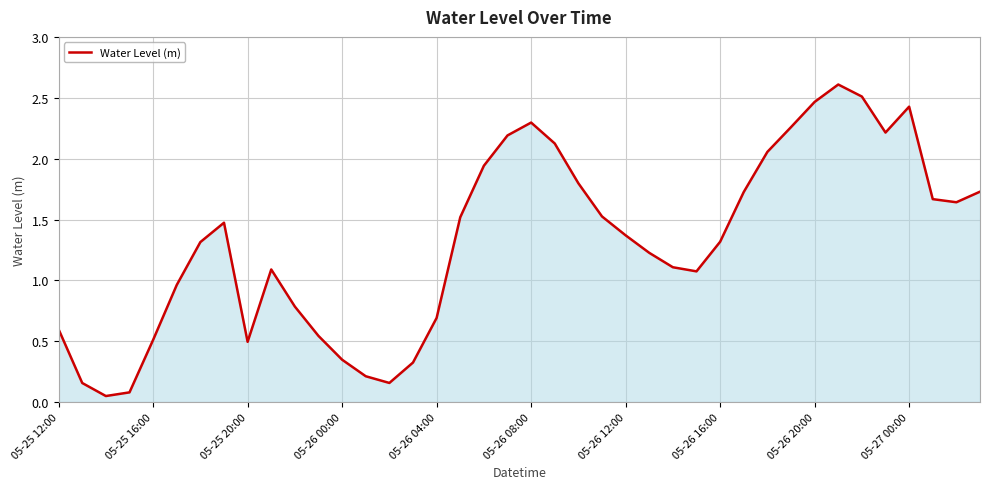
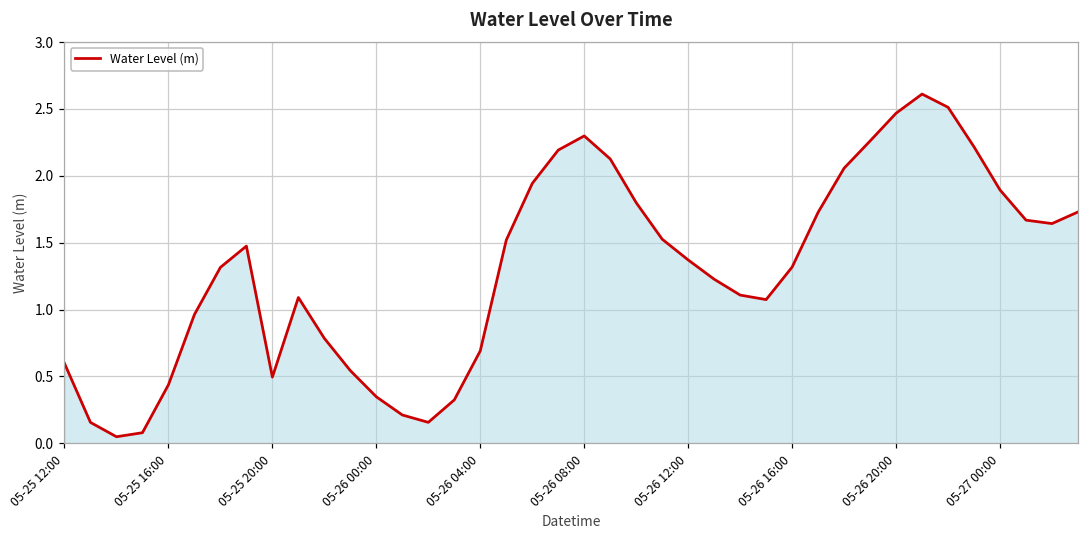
  {
    "05-25 12:00": 0.60,
-   "05-25 16:00": 0.51,
+   "05-25 16:00": 0.44,
    "05-25 20:00": 0.50,
    "05-26 00:00": 0.35,
    "05-26 04:00": 0.69,
    "05-26 08:00": 2.30,
    "05-26 12:00": 1.37,
    "05-26 16:00": 1.32,
    "05-26 20:00": 2.47,
-   "05-27 00:00": 2.43
+   "05-27 00:00": 1.89
  }
